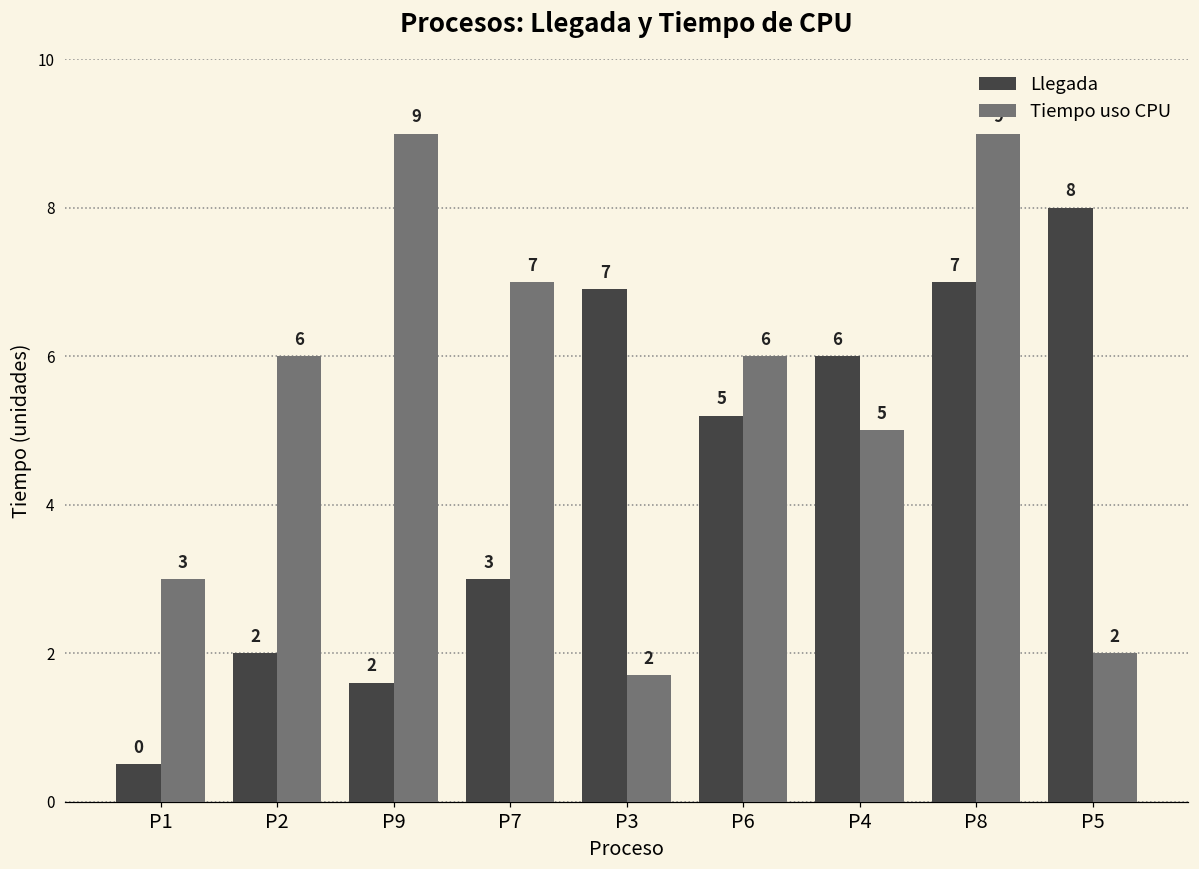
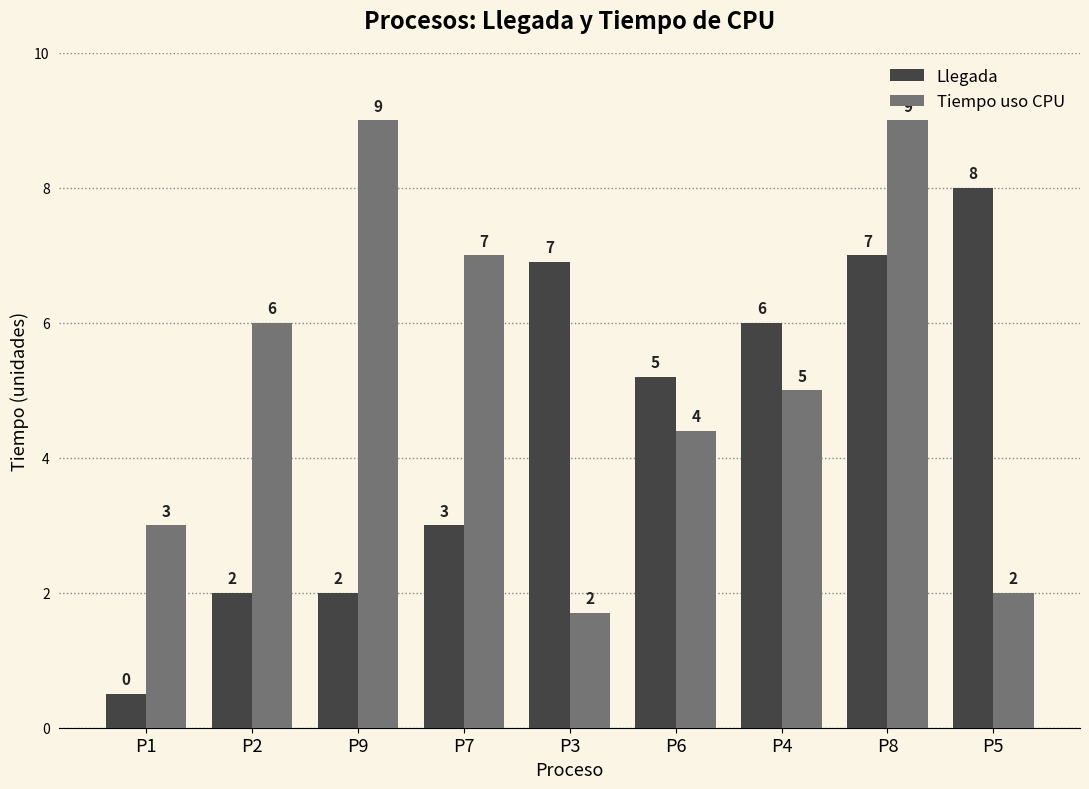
  {
    "Llegada": {
-     "P9": 1.6
+     "P9": 2.0
    },
    "Tiempo uso CPU": {
      "P1": 3,
      "P2": 6,
      "P9": 9,
      "P7": 7,
      "P3": 2,
-     "P6": 6,
+     "P6": 4,
      "P4": 5,
      "P8": 9,
      "P5": 2
    }
  }
